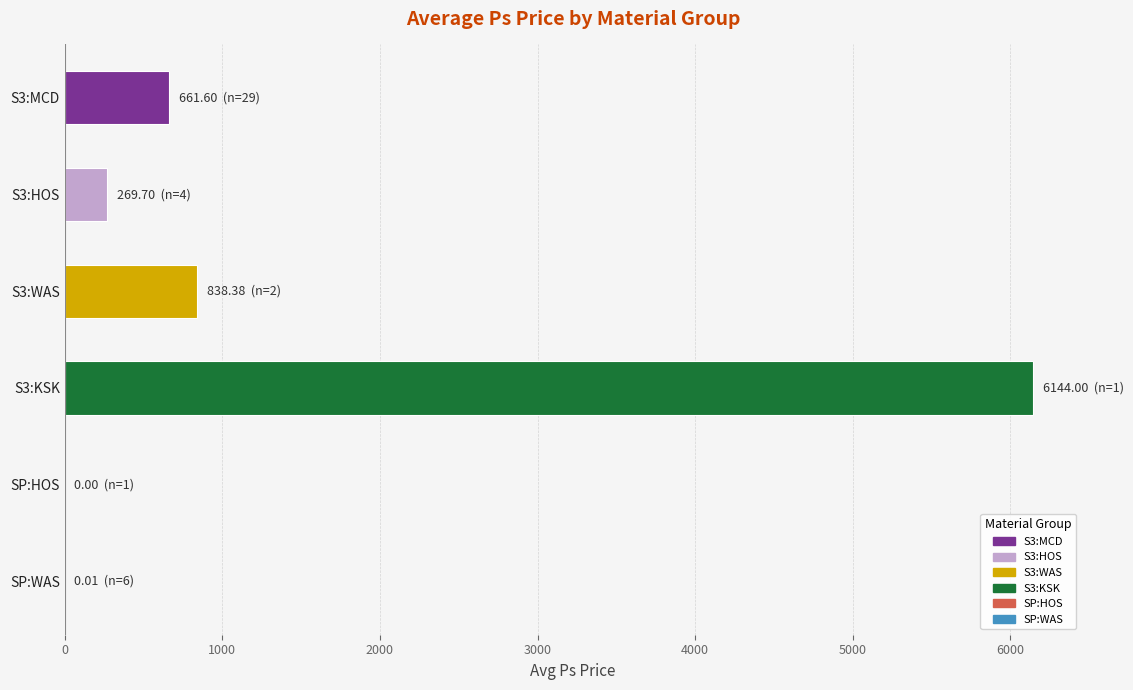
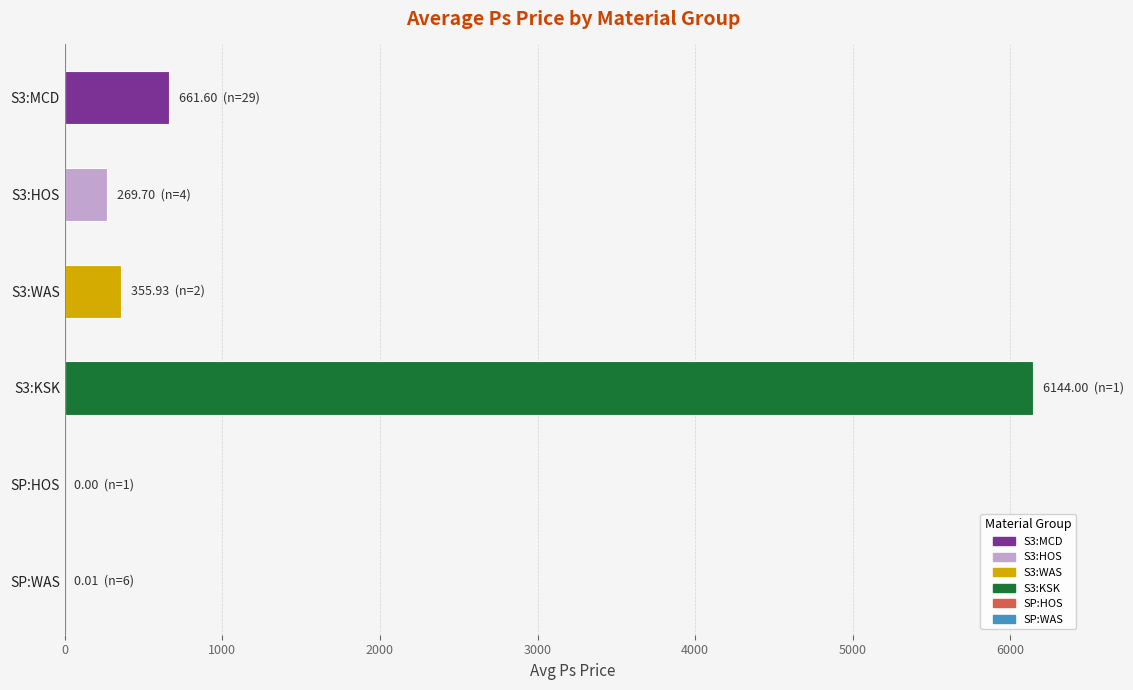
  {
    "S3:MCD": 661.60,
    "S3:HOS": 269.70,
-   "S3:WAS": 838.38,
+   "S3:WAS": 355.93,
    "S3:KSK": 6144.00,
    "SP:HOS": 0.00,
    "SP:WAS": 0.01
  }
